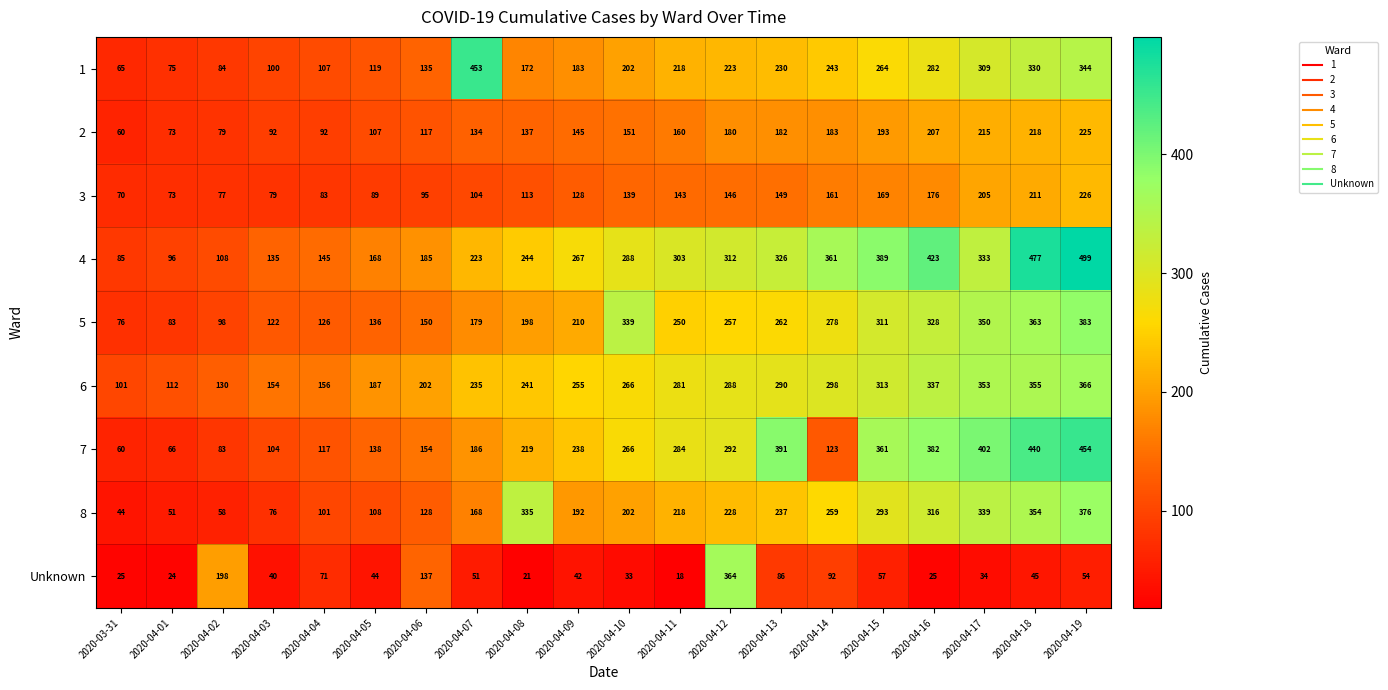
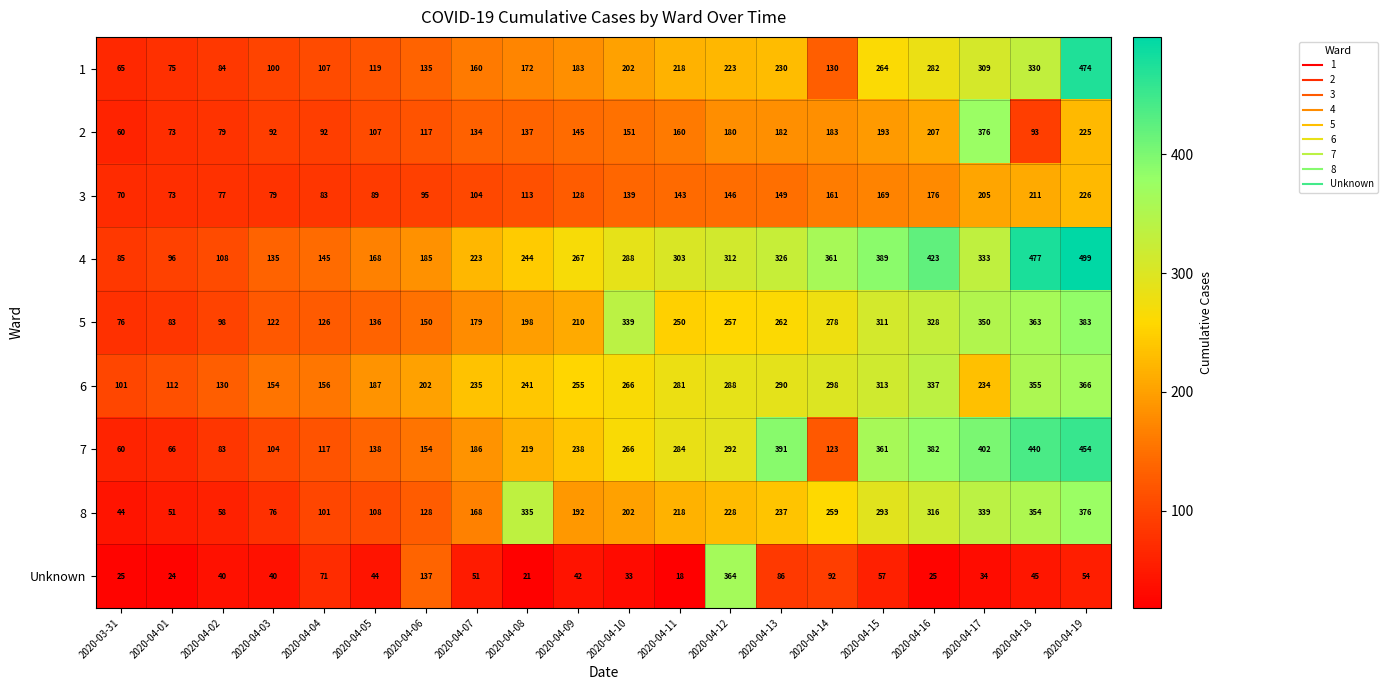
  {
    "1": {
      "2020-03-31": 65,
      "2020-04-01": 75,
      "2020-04-02": 84,
      "2020-04-03": 100,
      "2020-04-04": 107,
      "2020-04-05": 119,
      "2020-04-06": 135,
-     "2020-04-07": 453,
+     "2020-04-07": 160,
      "2020-04-08": 172,
      "2020-04-09": 183,
      "2020-04-10": 202,
      "2020-04-11": 218,
      "2020-04-12": 223,
      "2020-04-13": 230,
-     "2020-04-14": 243,
+     "2020-04-14": 130,
      "2020-04-15": 264,
      "2020-04-16": 282,
      "2020-04-17": 309,
      "2020-04-18": 330,
-     "2020-04-19": 344
+     "2020-04-19": 474
    },
    "2": {
      "2020-03-31": 60,
      "2020-04-01": 73,
      "2020-04-02": 79,
      "2020-04-03": 92,
      "2020-04-04": 92,
      "2020-04-05": 107,
      "2020-04-06": 117,
      "2020-04-07": 134,
      "2020-04-08": 137,
      "2020-04-09": 145,
      "2020-04-10": 151,
      "2020-04-11": 160,
      "2020-04-12": 180,
      "2020-04-13": 182,
      "2020-04-14": 183,
      "2020-04-15": 193,
      "2020-04-16": 207,
-     "2020-04-17": 215,
-     "2020-04-18": 218,
+     "2020-04-17": 376,
+     "2020-04-18": 93,
      "2020-04-19": 225
    },
    "3": {
      "2020-03-31": 70,
      "2020-04-01": 73,
      "2020-04-02": 77,
      "2020-04-03": 79,
      "2020-04-04": 83,
      "2020-04-05": 89,
      "2020-04-06": 95,
      "2020-04-07": 104,
      "2020-04-08": 113,
      "2020-04-09": 128,
      "2020-04-10": 139,
      "2020-04-11": 143,
      "2020-04-12": 146,
      "2020-04-13": 149,
      "2020-04-14": 161,
      "2020-04-15": 169,
      "2020-04-16": 176,
      "2020-04-17": 205,
      "2020-04-18": 211,
      "2020-04-19": 226
    },
    "4": {
      "2020-03-31": 85,
      "2020-04-01": 96,
      "2020-04-02": 108,
      "2020-04-03": 135,
      "2020-04-04": 145,
      "2020-04-05": 168,
      "2020-04-06": 185,
      "2020-04-07": 223,
      "2020-04-08": 244,
      "2020-04-09": 267,
      "2020-04-10": 288,
      "2020-04-11": 303,
      "2020-04-12": 312,
      "2020-04-13": 326,
      "2020-04-14": 361,
      "2020-04-15": 389,
      "2020-04-16": 423,
      "2020-04-17": 333,
      "2020-04-18": 477,
      "2020-04-19": 499
    },
    "5": {
      "2020-03-31": 76,
      "2020-04-01": 83,
      "2020-04-02": 98,
      "2020-04-03": 122,
      "2020-04-04": 126,
      "2020-04-05": 136,
      "2020-04-06": 150,
      "2020-04-07": 179,
      "2020-04-08": 198,
      "2020-04-09": 210,
      "2020-04-10": 339,
      "2020-04-11": 250,
      "2020-04-12": 257,
      "2020-04-13": 262,
      "2020-04-14": 278,
      "2020-04-15": 311,
      "2020-04-16": 328,
      "2020-04-17": 350,
      "2020-04-18": 363,
      "2020-04-19": 383
    },
    "6": {
      "2020-03-31": 101,
      "2020-04-01": 112,
      "2020-04-02": 130,
      "2020-04-03": 154,
      "2020-04-04": 156,
      "2020-04-05": 187,
      "2020-04-06": 202,
      "2020-04-07": 235,
      "2020-04-08": 241,
      "2020-04-09": 255,
      "2020-04-10": 266,
      "2020-04-11": 281,
      "2020-04-12": 288,
      "2020-04-13": 290,
      "2020-04-14": 298,
      "2020-04-15": 313,
      "2020-04-16": 337,
-     "2020-04-17": 353,
+     "2020-04-17": 234,
      "2020-04-18": 355,
      "2020-04-19": 366
    },
    "7": {
      "2020-03-31": 60,
      "2020-04-01": 66,
      "2020-04-02": 83,
      "2020-04-03": 104,
      "2020-04-04": 117,
      "2020-04-05": 138,
      "2020-04-06": 154,
      "2020-04-07": 186,
      "2020-04-08": 219,
      "2020-04-09": 238,
      "2020-04-10": 266,
      "2020-04-11": 284,
      "2020-04-12": 292,
      "2020-04-13": 391,
      "2020-04-14": 123,
      "2020-04-15": 361,
      "2020-04-16": 382,
      "2020-04-17": 402,
      "2020-04-18": 440,
      "2020-04-19": 454
    },
    "8": {
      "2020-03-31": 44,
      "2020-04-01": 51,
      "2020-04-02": 58,
      "2020-04-03": 76,
      "2020-04-04": 101,
      "2020-04-05": 108,
      "2020-04-06": 128,
      "2020-04-07": 168,
      "2020-04-08": 335,
      "2020-04-09": 192,
      "2020-04-10": 202,
      "2020-04-11": 218,
      "2020-04-12": 228,
      "2020-04-13": 237,
      "2020-04-14": 259,
      "2020-04-15": 293,
      "2020-04-16": 316,
      "2020-04-17": 339,
      "2020-04-18": 354,
      "2020-04-19": 376
    },
    "Unknown": {
      "2020-03-31": 25,
      "2020-04-01": 24,
-     "2020-04-02": 198,
+     "2020-04-02": 40,
      "2020-04-03": 40,
      "2020-04-04": 71,
      "2020-04-05": 44,
      "2020-04-06": 137,
      "2020-04-07": 51,
      "2020-04-08": 21,
      "2020-04-09": 42,
      "2020-04-10": 33,
      "2020-04-11": 18,
      "2020-04-12": 364,
      "2020-04-13": 86,
      "2020-04-14": 92,
      "2020-04-15": 57,
      "2020-04-16": 25,
      "2020-04-17": 34,
      "2020-04-18": 45,
      "2020-04-19": 54
    }
  }
